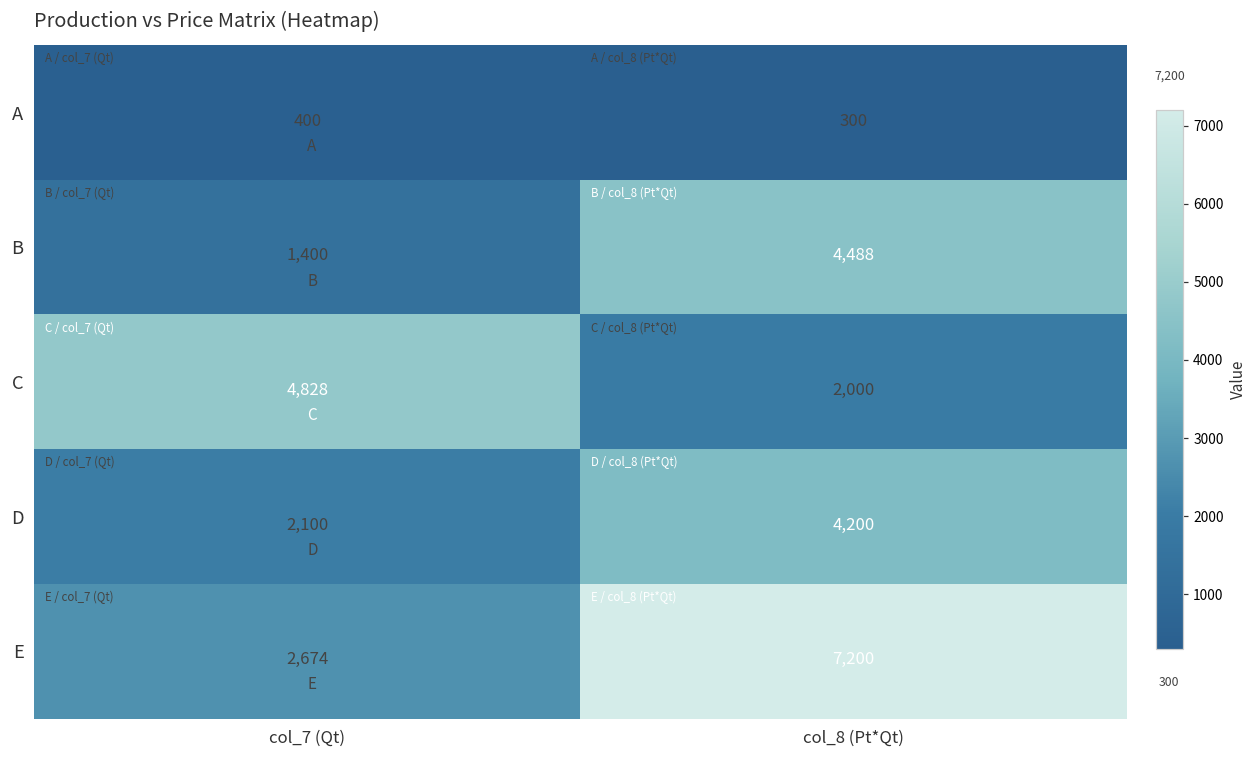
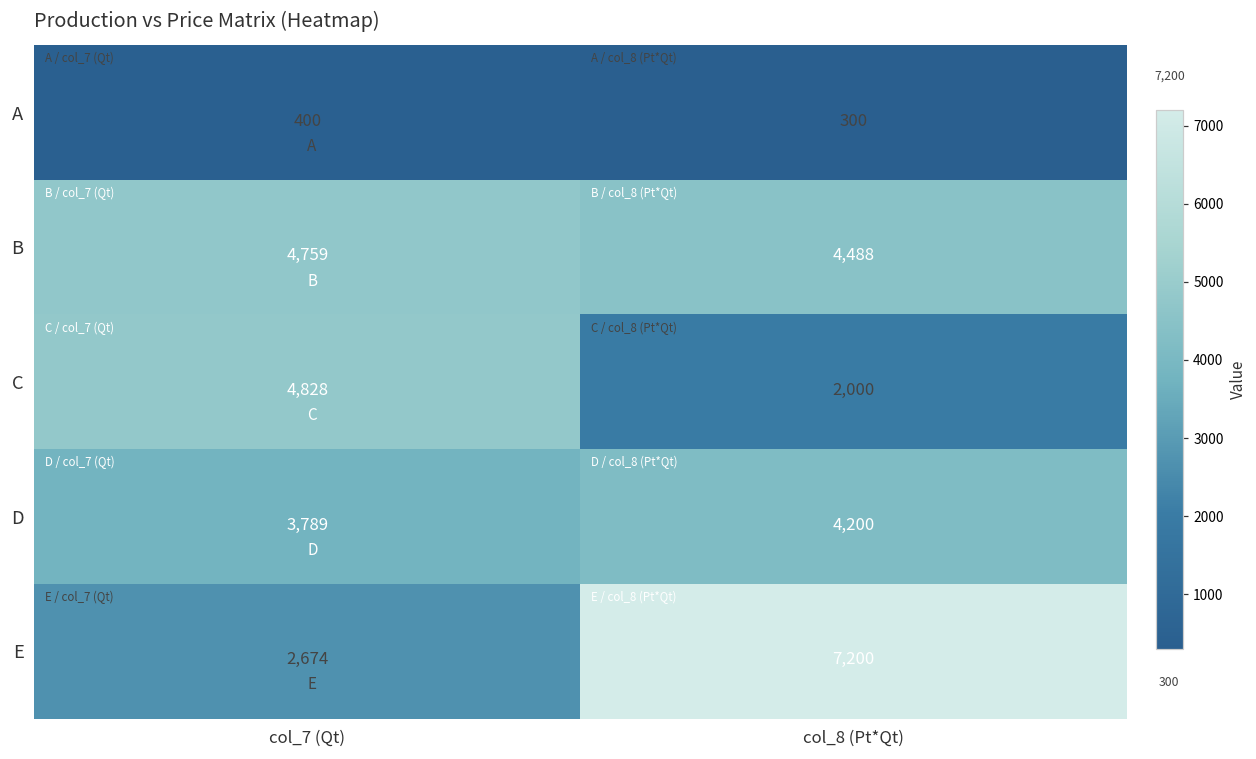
  {
    "B": {
-     "col_7 (Qt)": "1,400"
+     "col_7 (Qt)": "4,759"
    },
    "D": {
-     "col_7 (Qt)": "2,100"
+     "col_7 (Qt)": "3,789"
    }
  }
